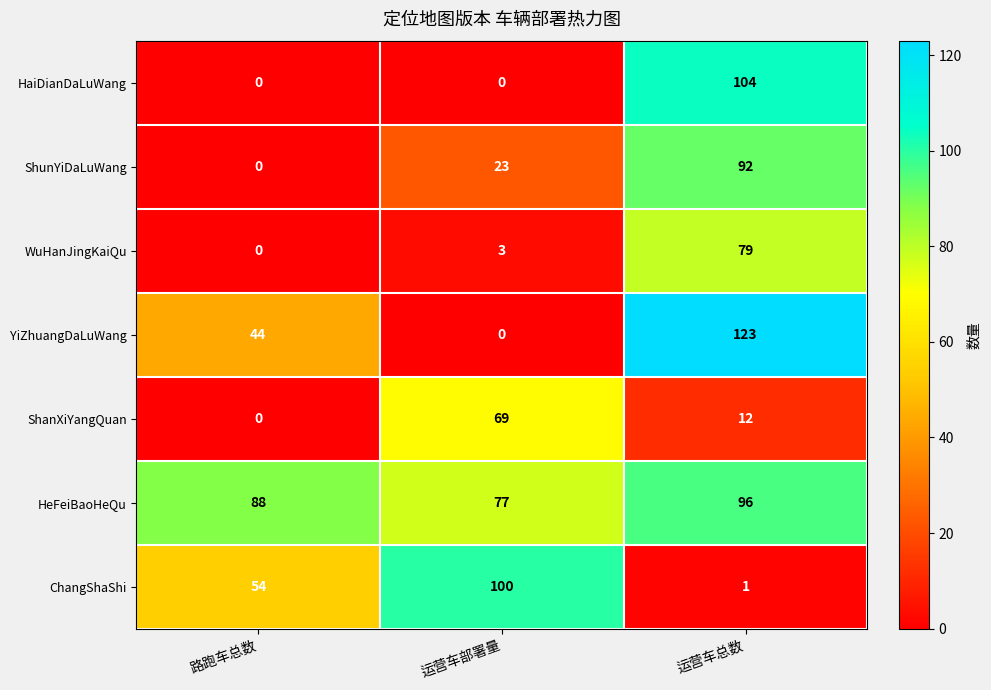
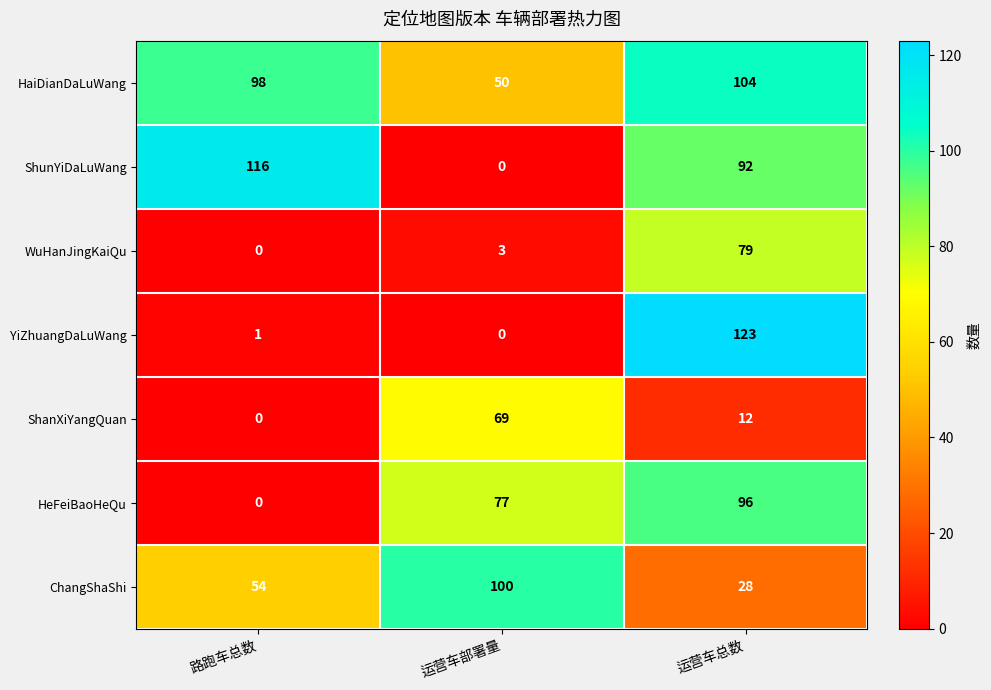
  {
    "HaiDianDaLuWang": {
-     "路跑车总数": 0,
-     "运营车部署量": 0,
+     "路跑车总数": 98,
+     "运营车部署量": 50,
      "运营车总数": 104
    },
    "ShunYiDaLuWang": {
-     "路跑车总数": 0,
-     "运营车部署量": 23,
+     "路跑车总数": 116,
+     "运营车部署量": 0,
      "运营车总数": 92
    },
    "WuHanJingKaiQu": {
      "路跑车总数": 0,
      "运营车部署量": 3,
      "运营车总数": 79
    },
    "YiZhuangDaLuWang": {
-     "路跑车总数": 44,
+     "路跑车总数": 1,
      "运营车部署量": 0,
      "运营车总数": 123
    },
    "ShanXiYangQuan": {
      "路跑车总数": 0,
      "运营车部署量": 69,
      "运营车总数": 12
    },
    "HeFeiBaoHeQu": {
-     "路跑车总数": 88,
+     "路跑车总数": 0,
      "运营车部署量": 77,
      "运营车总数": 96
    },
    "ChangShaShi": {
      "路跑车总数": 54,
      "运营车部署量": 100,
-     "运营车总数": 1
+     "运营车总数": 28
    }
  }
